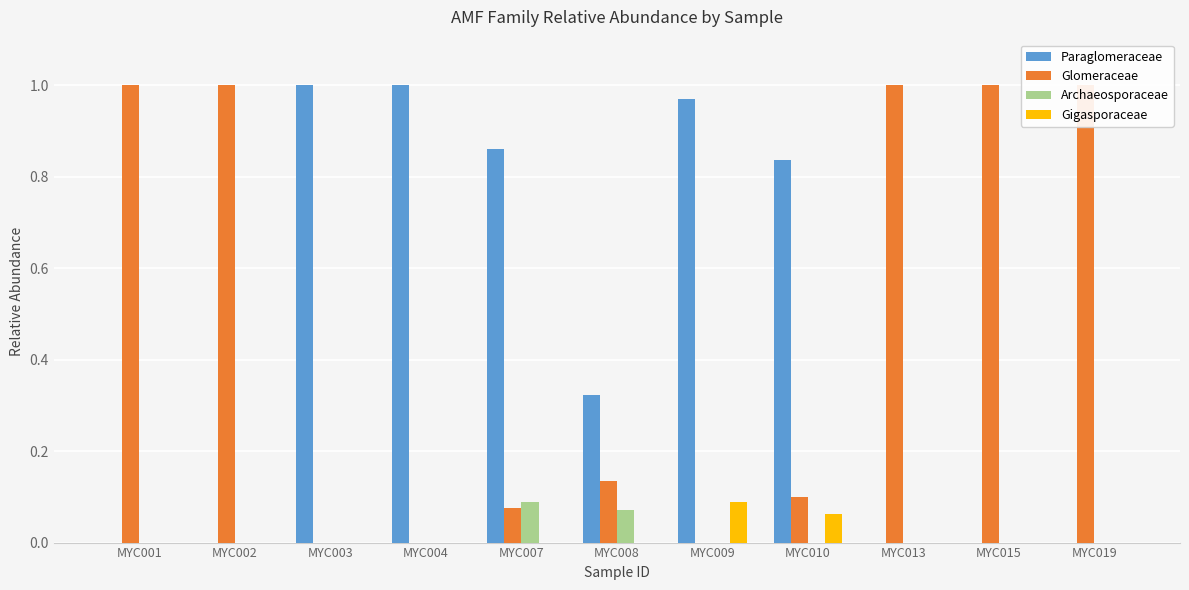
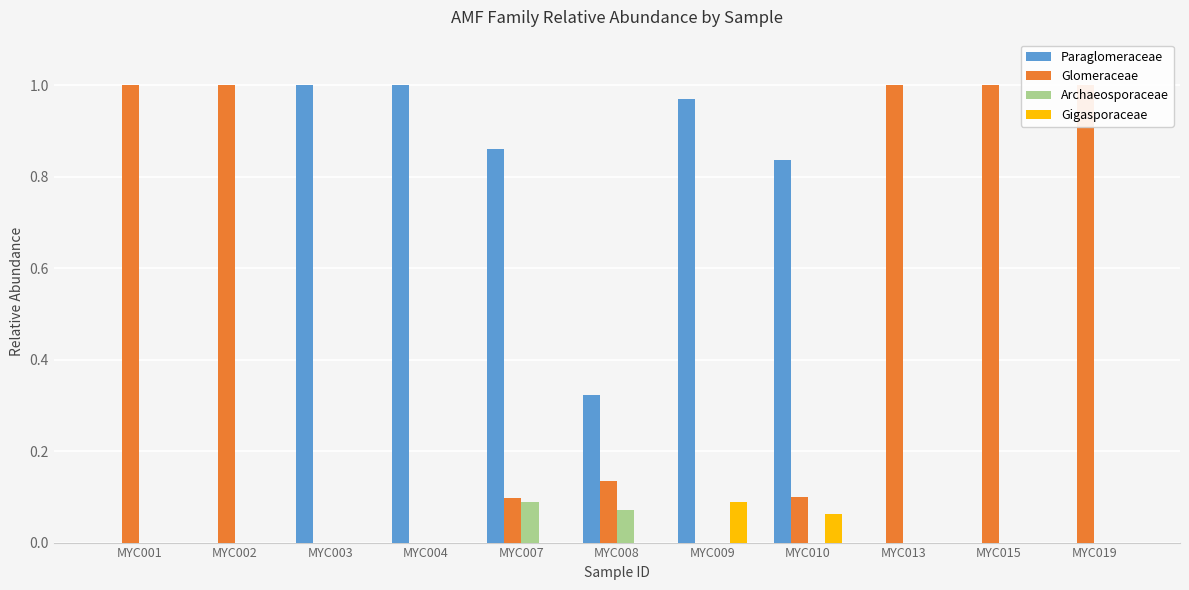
  {
    "Paraglomeraceae": {
      "MYC001": 0.00,
      "MYC002": 0.00,
      "MYC003": 1.00,
      "MYC004": 1.00,
      "MYC007": 0.86,
      "MYC008": 0.32,
      "MYC009": 0.97,
      "MYC010": 0.84,
      "MYC013": 0.00,
      "MYC015": 0.00,
      "MYC019": 0.00
    },
    "Glomeraceae": {
      "MYC001": 1.00,
      "MYC002": 1.00,
      "MYC003": 0.00,
      "MYC004": 0.00,
-     "MYC007": 0.08,
+     "MYC007": 0.10,
      "MYC008": 0.13,
      "MYC009": 0.00,
      "MYC010": 0.10,
      "MYC013": 1.00,
      "MYC015": 1.00
    },
    "Archaeosporaceae": {
      "MYC001": 0.00,
      "MYC002": 0.00,
      "MYC003": 0.00,
      "MYC004": 0.00,
      "MYC007": 0.09,
      "MYC008": 0.07,
      "MYC009": 0.00,
      "MYC010": 0.00,
      "MYC013": 0.00,
      "MYC015": 0.00,
      "MYC019": 0.00
    },
    "Gigasporaceae": {
      "MYC001": 0.00,
      "MYC002": 0.00,
      "MYC003": 0.00,
      "MYC004": 0.00,
      "MYC007": 0.00,
      "MYC008": 0.00,
      "MYC009": 0.09,
      "MYC010": 0.06,
      "MYC013": 0.00,
      "MYC015": 0.00,
      "MYC019": 0.00
    }
  }
